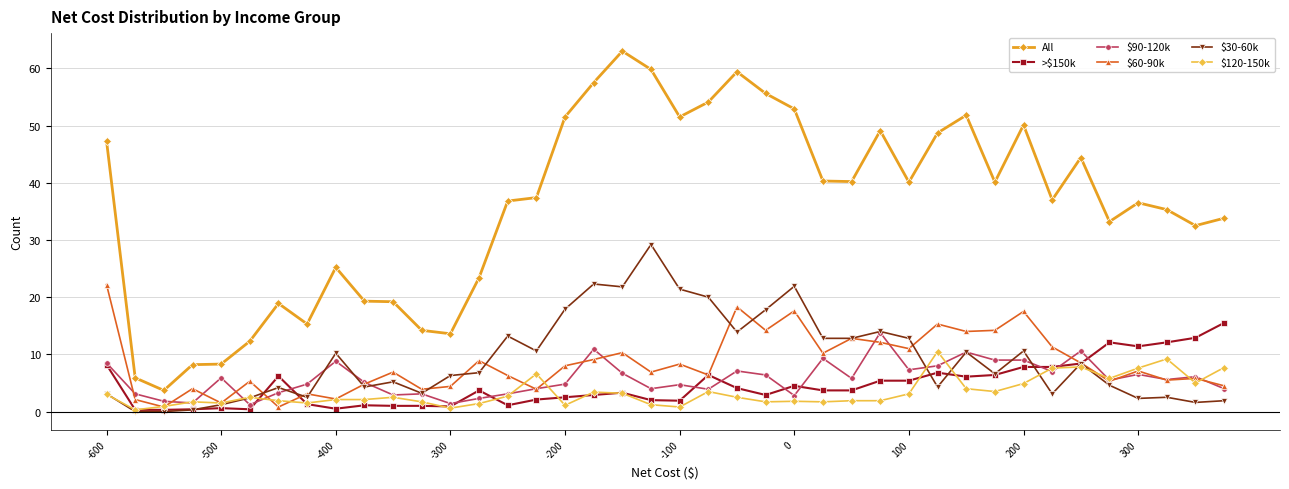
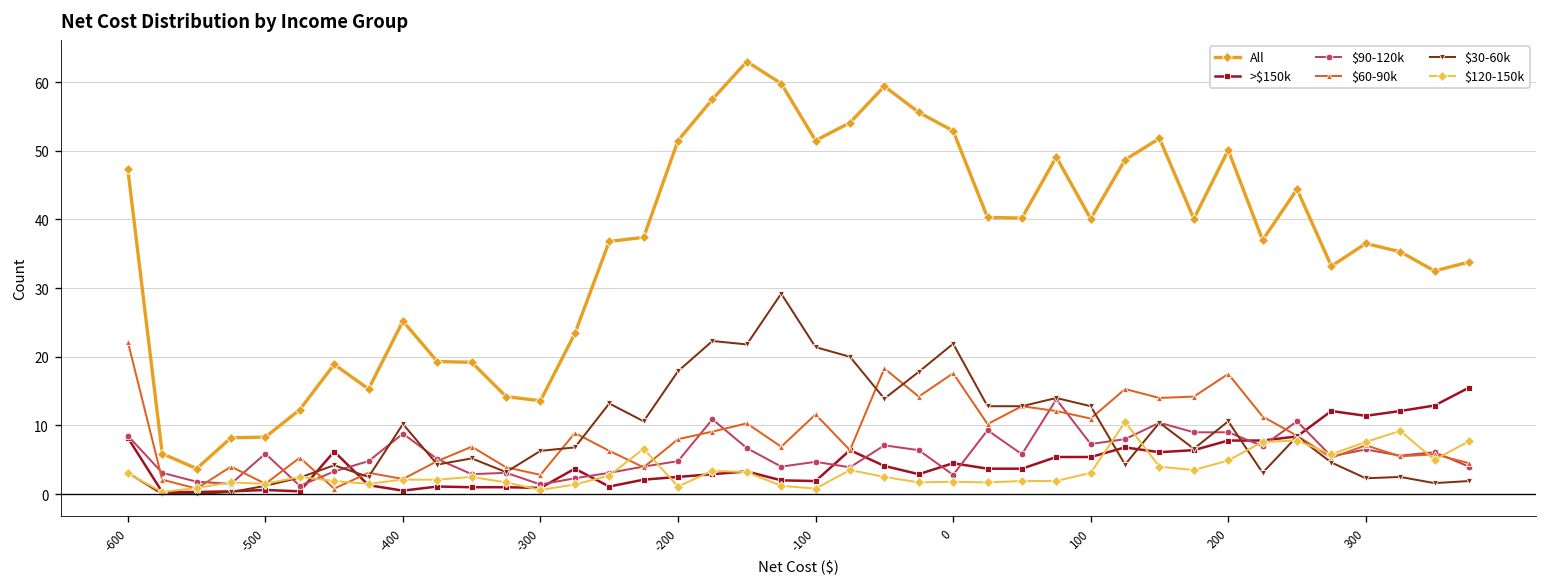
  {
    "$90-120k": {
      "-500": 6,
      "-400": 9,
      "-300": 1,
      "-200": 5,
      "-100": 5,
      "0": 3,
      "100": 7,
      "200": 9,
      "300": 7
    },
    "$60-90k": {
      "-600": 22,
-     "-300": 4,
+     "-300": 3,
      "-200": 8,
-     "-100": 8,
+     "-100": 12,
      "0": 18,
      "100": 11,
      "200": 18,
      "300": 7
    }
  }
